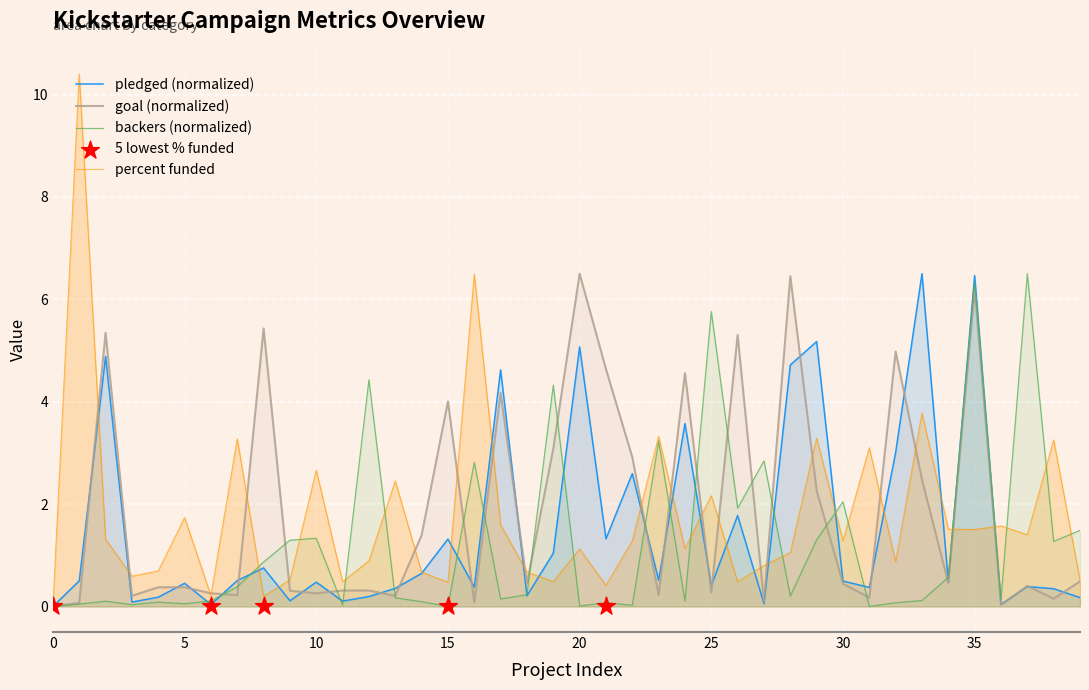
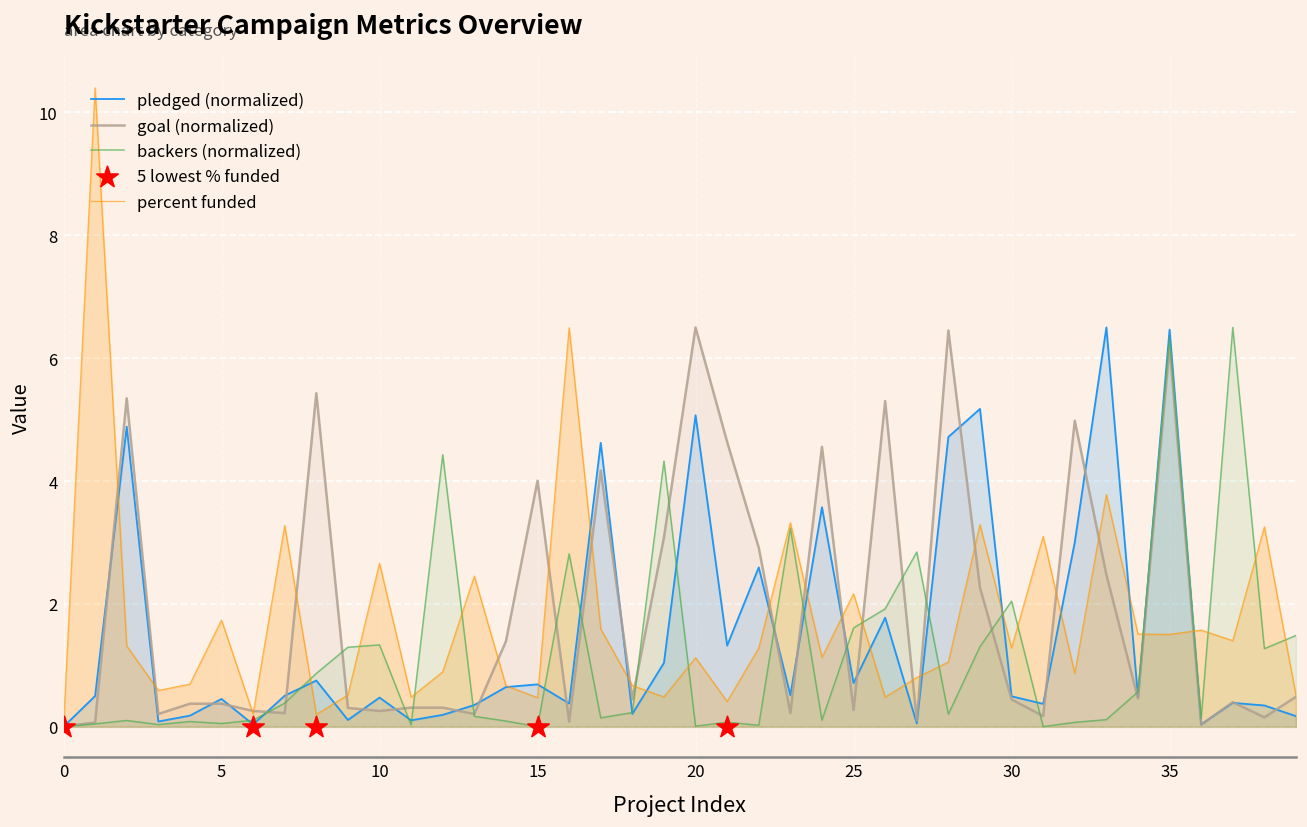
  {
    "pledged (normalized)": {
      "5": 0.5,
      "10": 0.5,
-     "15": 1.3,
+     "15": 0.7,
      "20": 5.1,
-     "25": 0.4,
+     "25": 0.7,
      "30": 0.5,
      "35": 6.5
    },
    "goal (normalized)": {
      "5": 0.4,
      "10": 0.3,
      "15": 4.0,
      "20": 6.5,
      "25": 0.3,
      "30": 0.4,
      "35": 6.2
    },
    "backers (normalized)": {
      "5": 0.1,
      "10": 1.3,
      "20": 0.0,
-     "25": 5.8,
+     "25": 1.6,
      "30": 2.0,
      "35": 6.3
    },
    "percent funded": {
      "5": 1.7,
      "10": 2.7,
      "15": 0.5,
      "20": 1.1,
      "25": 2.2,
      "30": 1.3,
      "35": 1.5
    }
  }
